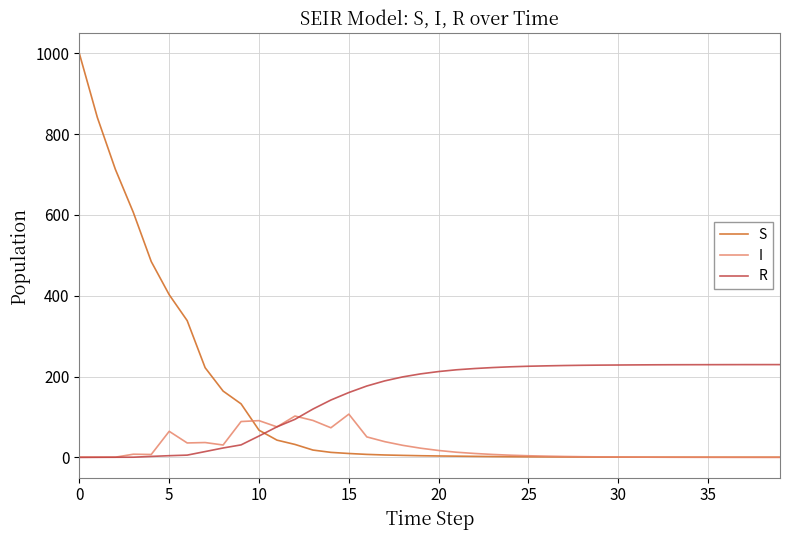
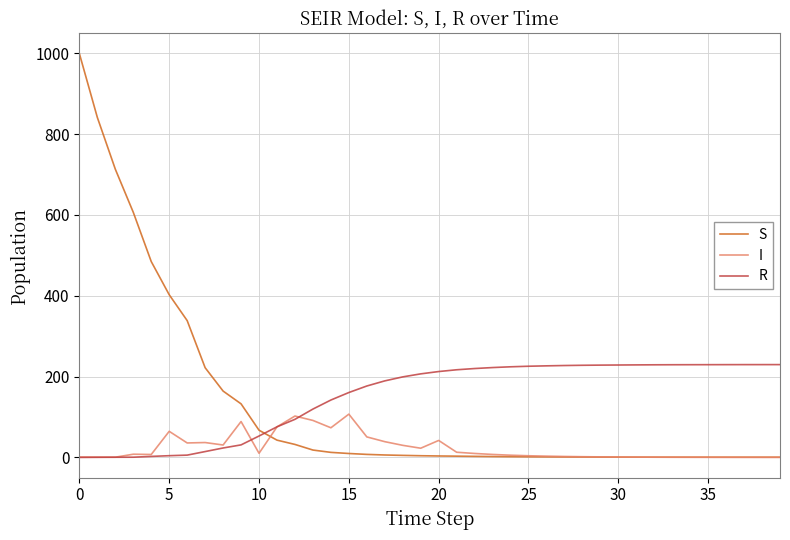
  {
    "I": {
      "5": 60,
-     "10": 90,
+     "10": 10,
      "15": 110,
-     "20": 20
+     "20": 40
    }
  }
